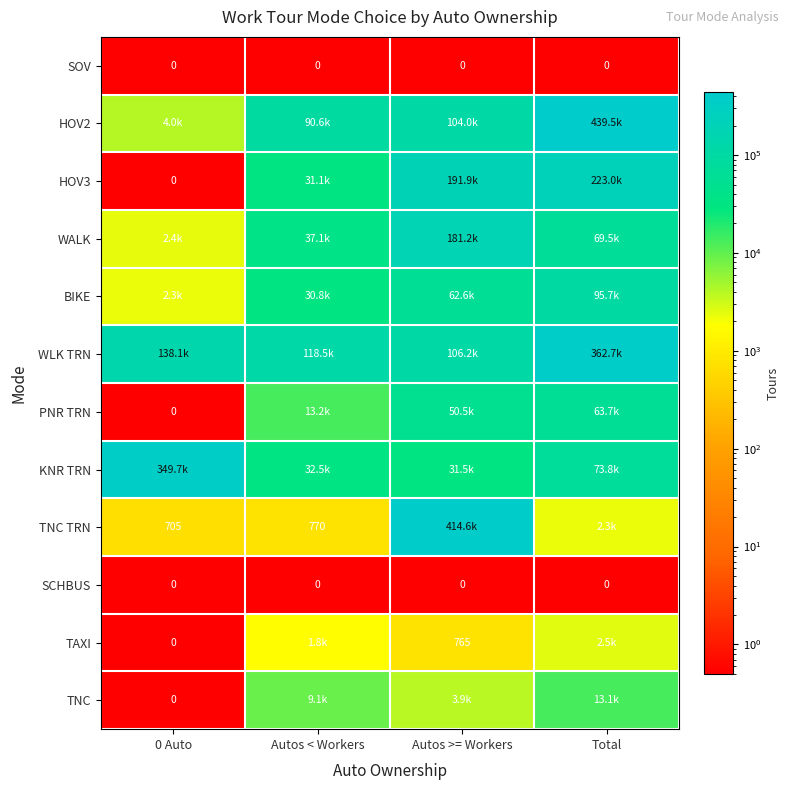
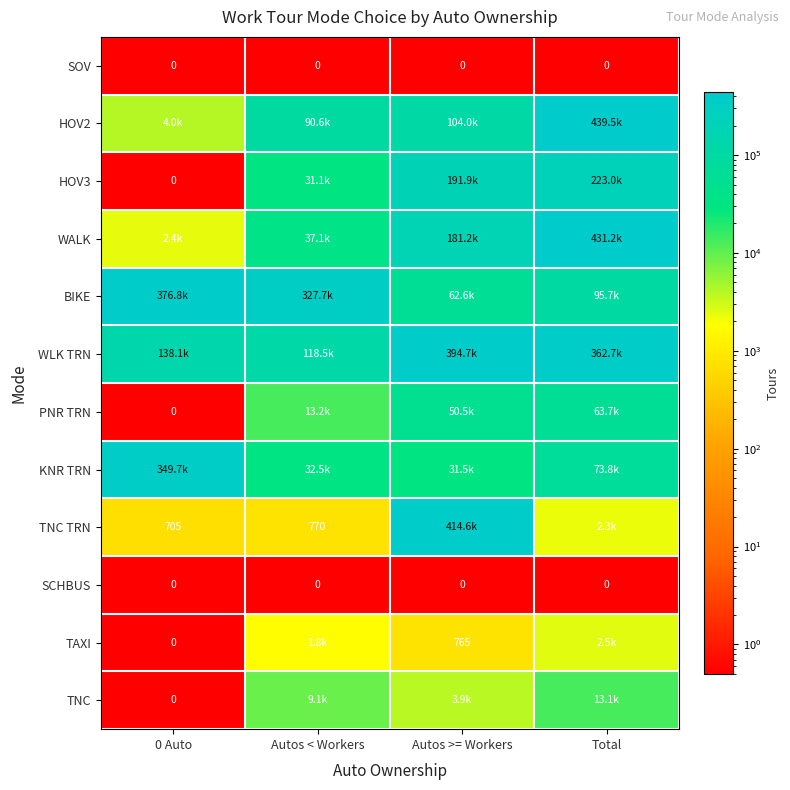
  {
    "SOV": {
      "0 Auto": "0",
      "Autos < Workers": "0",
      "Autos >= Workers": "0",
      "Total": "0"
    },
    "HOV2": {
      "0 Auto": "4.0k",
      "Autos < Workers": "90.6k",
      "Autos >= Workers": "104.0k",
      "Total": "439.5k"
    },
    "HOV3": {
      "0 Auto": "0",
      "Autos < Workers": "31.1k",
      "Autos >= Workers": "191.9k",
      "Total": "223.0k"
    },
    "WALK": {
      "0 Auto": "2.4k",
      "Autos < Workers": "37.1k",
      "Autos >= Workers": "181.2k",
-     "Total": "69.5k"
+     "Total": "431.2k"
    },
    "BIKE": {
-     "0 Auto": "2.3k",
-     "Autos < Workers": "30.8k",
+     "0 Auto": "376.8k",
+     "Autos < Workers": "327.7k",
      "Autos >= Workers": "62.6k",
      "Total": "95.7k"
    },
    "WLK TRN": {
      "0 Auto": "138.1k",
      "Autos < Workers": "118.5k",
-     "Autos >= Workers": "106.2k",
+     "Autos >= Workers": "394.7k",
      "Total": "362.7k"
    },
    "PNR TRN": {
      "0 Auto": "0",
      "Autos < Workers": "13.2k",
      "Autos >= Workers": "50.5k",
      "Total": "63.7k"
    },
    "KNR TRN": {
      "0 Auto": "349.7k",
      "Autos < Workers": "32.5k",
      "Autos >= Workers": "31.5k",
      "Total": "73.8k"
    },
    "TNC TRN": {
      "0 Auto": "705",
      "Autos < Workers": "770",
      "Autos >= Workers": "414.6k",
      "Total": "2.3k"
    },
    "SCHBUS": {
      "0 Auto": "0",
      "Autos < Workers": "0",
      "Autos >= Workers": "0",
      "Total": "0"
    },
    "TAXI": {
      "0 Auto": "0",
      "Autos < Workers": "1.8k",
      "Autos >= Workers": "765",
      "Total": "2.5k"
    },
    "TNC": {
      "0 Auto": "0",
      "Autos < Workers": "9.1k",
      "Autos >= Workers": "3.9k",
      "Total": "13.1k"
    }
  }
